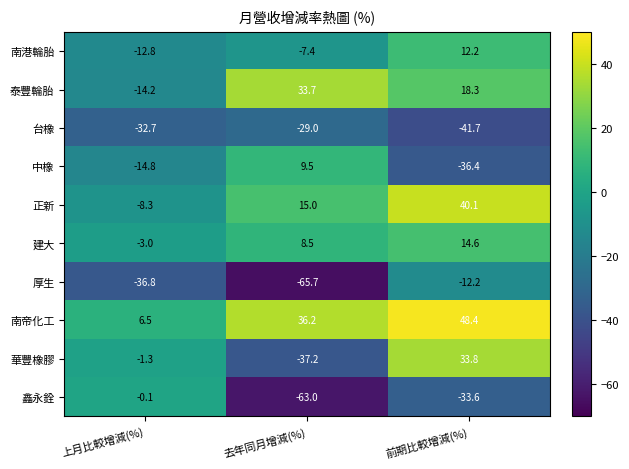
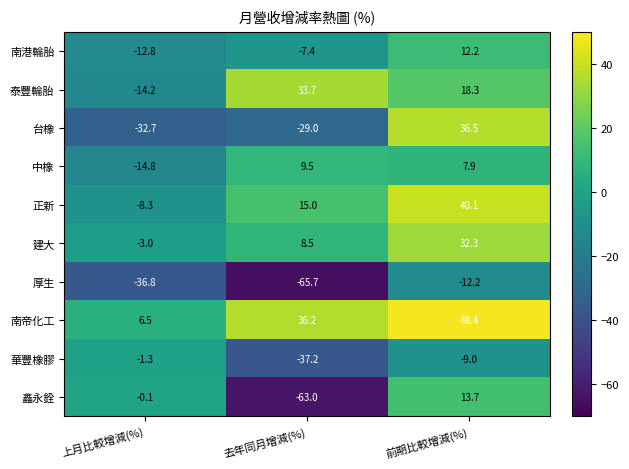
  {
    "南港輪胎": {
      "上月比較增減(%)": -12.8,
      "去年同月增減(%)": -7.4,
      "前期比較增減(%)": 12.2
    },
    "泰豐輪胎": {
      "上月比較增減(%)": -14.2,
      "去年同月增減(%)": 33.7,
      "前期比較增減(%)": 18.3
    },
    "台橡": {
      "上月比較增減(%)": -32.7,
      "去年同月增減(%)": -29.0,
-     "前期比較增減(%)": -41.7
+     "前期比較增減(%)": 36.5
    },
    "中橡": {
      "上月比較增減(%)": -14.8,
      "去年同月增減(%)": 9.5,
-     "前期比較增減(%)": -36.4
+     "前期比較增減(%)": 7.9
    },
    "正新": {
      "上月比較增減(%)": -8.3,
      "去年同月增減(%)": 15.0,
      "前期比較增減(%)": 40.1
    },
    "建大": {
      "上月比較增減(%)": -3.0,
      "去年同月增減(%)": 8.5,
-     "前期比較增減(%)": 14.6
+     "前期比較增減(%)": 32.3
    },
    "厚生": {
      "上月比較增減(%)": -36.8,
      "去年同月增減(%)": -65.7,
      "前期比較增減(%)": -12.2
    },
    "南帝化工": {
      "上月比較增減(%)": 6.5,
      "去年同月增減(%)": 36.2,
      "前期比較增減(%)": 48.4
    },
    "華豐橡膠": {
      "上月比較增減(%)": -1.3,
      "去年同月增減(%)": -37.2,
-     "前期比較增減(%)": 33.8
+     "前期比較增減(%)": -9.0
    },
    "鑫永銓": {
      "上月比較增減(%)": -0.1,
      "去年同月增減(%)": -63.0,
-     "前期比較增減(%)": -33.6
+     "前期比較增減(%)": 13.7
    }
  }
